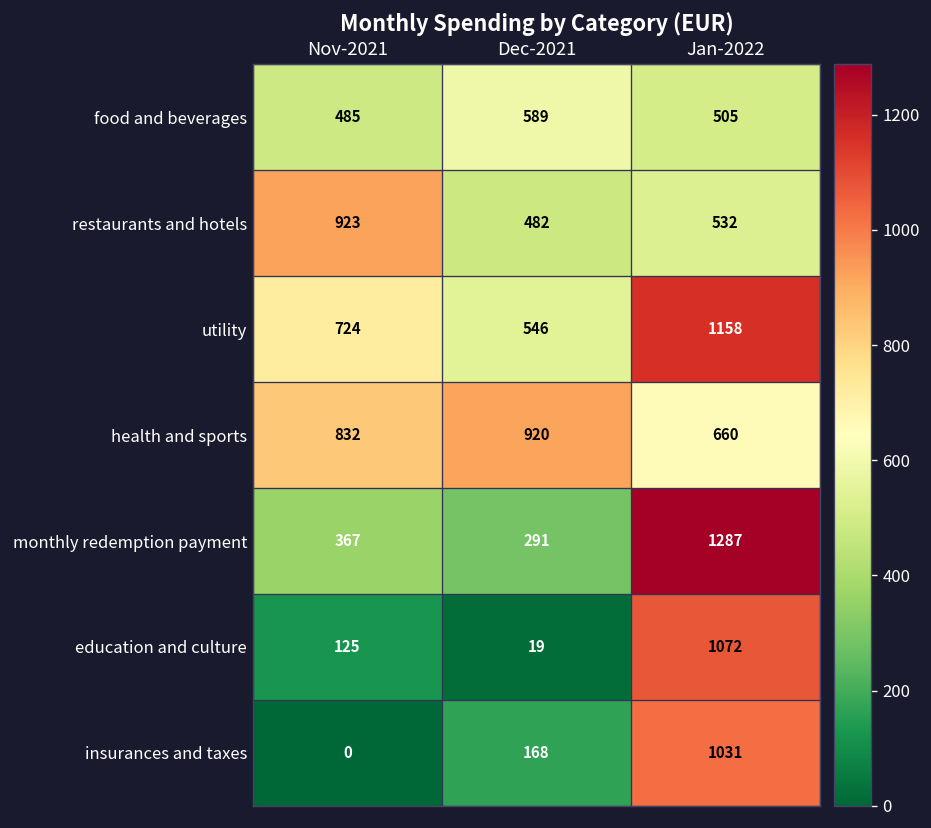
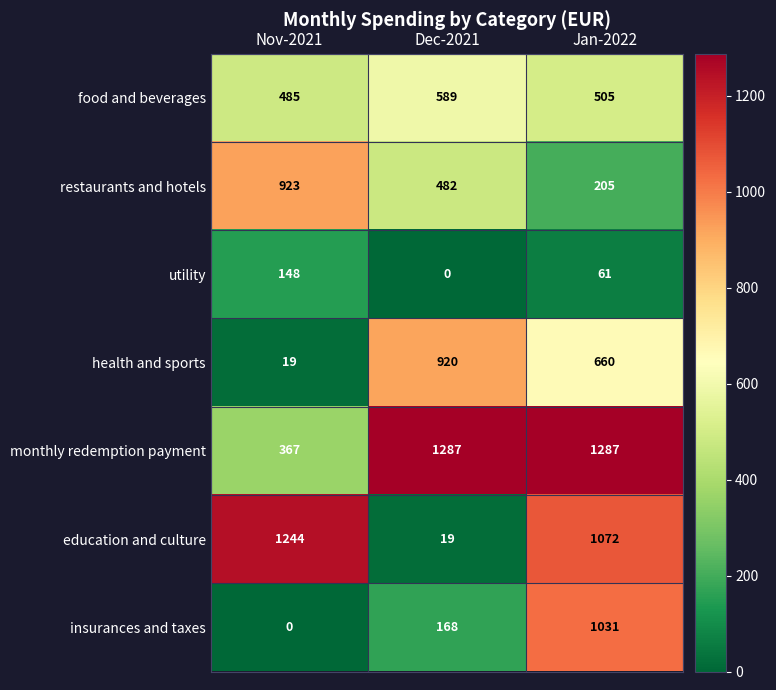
  {
    "food and beverages": {
      "Nov-2021": 485,
      "Dec-2021": 589,
      "Jan-2022": 505
    },
    "restaurants and hotels": {
      "Nov-2021": 923,
      "Dec-2021": 482,
-     "Jan-2022": 532
+     "Jan-2022": 205
    },
    "utility": {
-     "Nov-2021": 724,
-     "Dec-2021": 546,
-     "Jan-2022": 1158
+     "Nov-2021": 148,
+     "Dec-2021": 0,
+     "Jan-2022": 61
    },
    "health and sports": {
-     "Nov-2021": 832,
+     "Nov-2021": 19,
      "Dec-2021": 920,
      "Jan-2022": 660
    },
    "monthly redemption payment": {
      "Nov-2021": 367,
-     "Dec-2021": 291,
+     "Dec-2021": 1287,
      "Jan-2022": 1287
    },
    "education and culture": {
-     "Nov-2021": 125,
+     "Nov-2021": 1244,
      "Dec-2021": 19,
      "Jan-2022": 1072
    },
    "insurances and taxes": {
      "Nov-2021": 0,
      "Dec-2021": 168,
      "Jan-2022": 1031
    }
  }
